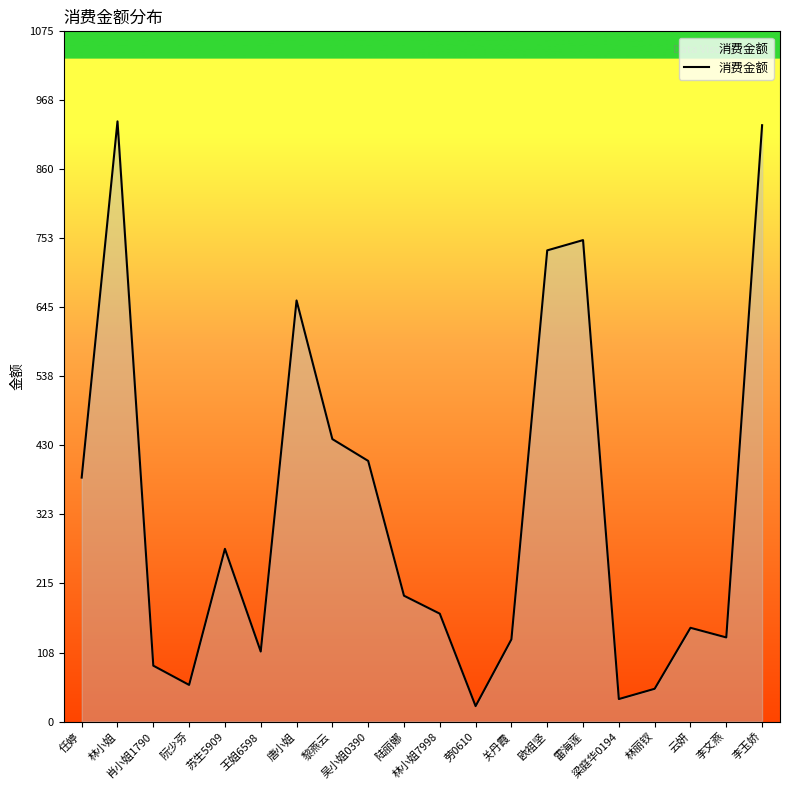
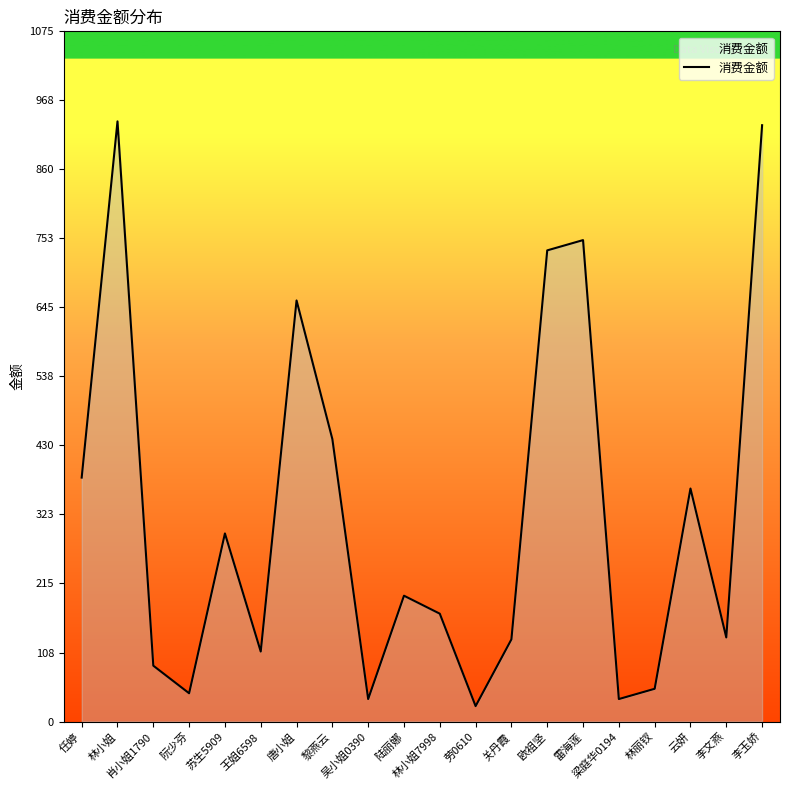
  {
    "任婷": 380,
    "林小姐": 940,
    "肖小姐1790": 90,
-   "阮少芬": 60,
-   "苏生5909": 270,
+   "阮少芬": 40,
+   "苏生5909": 290,
    "王姐6598": 110,
    "唐小姐": 660,
    "黎燕云": 440,
-   "吴小姐0390": 410,
+   "吴小姐0390": 40,
    "陆丽娜": 200,
    "林小姐7998": 170,
    "劳0610": 20,
    "关丹霞": 130,
    "欧祖坚": 730,
    "雷海莲": 750,
    "梁庭华0194": 40,
    "林丽钗": 50,
-   "云妍": 150,
+   "云妍": 360,
    "李文燕": 130,
    "李玉娇": 930
  }
